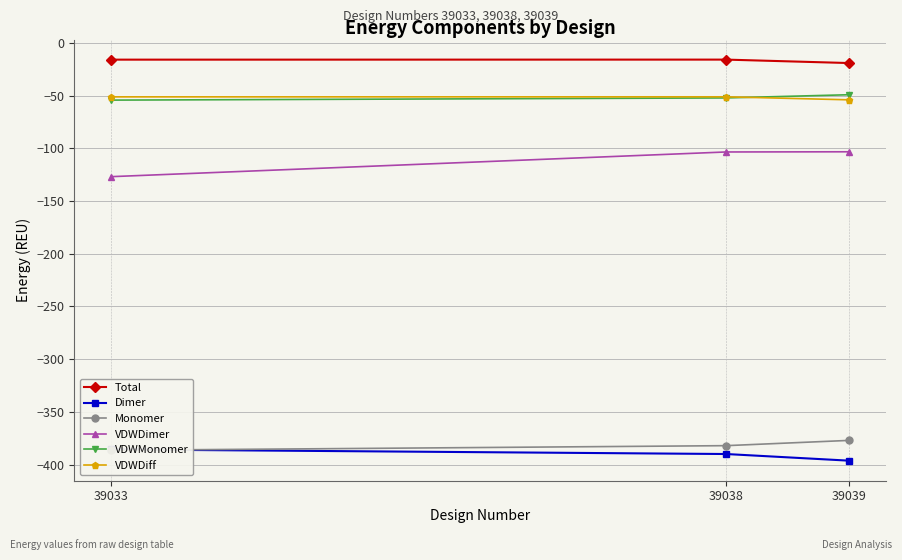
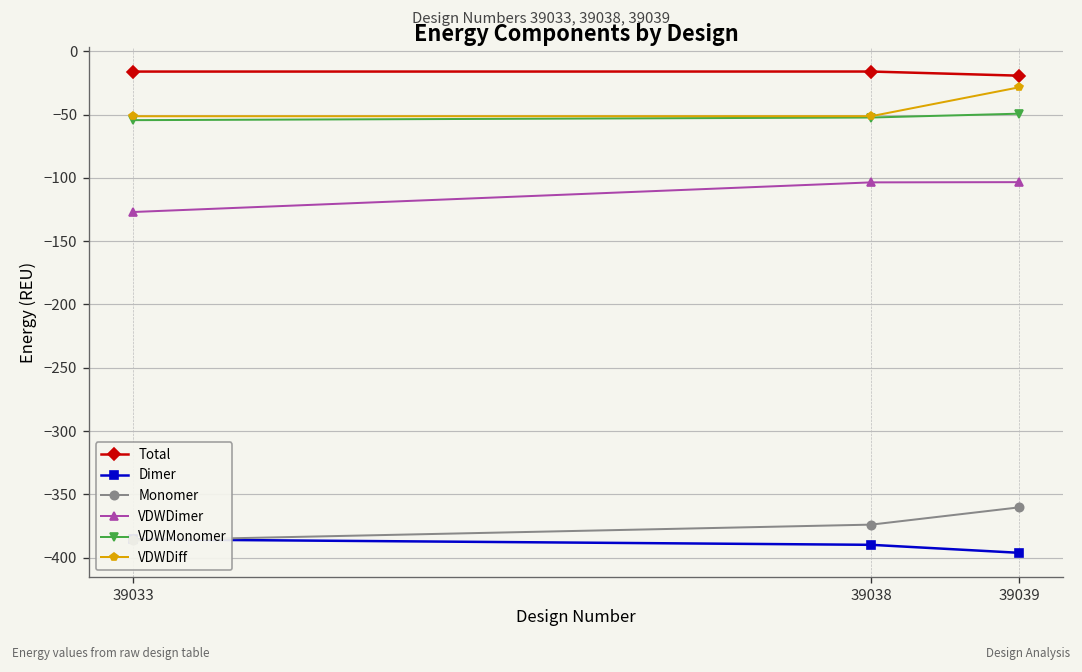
  {
    "Total": {
      "39033": -16,
      "39038": -16,
      "39039": -19
    },
    "Dimer": {
      "39038": -390,
      "39039": -396
    },
    "Monomer": {
-     "39038": -382,
-     "39039": -377
+     "39038": -374,
+     "39039": -360
    },
    "VDWDimer": {
      "39033": -127,
      "39038": -104,
      "39039": -103
    },
    "VDWMonomer": {
      "39033": -54,
      "39039": -49
    },
    "VDWDiff": {
      "39033": -51,
-     "39039": -54
+     "39039": -28
    }
  }
